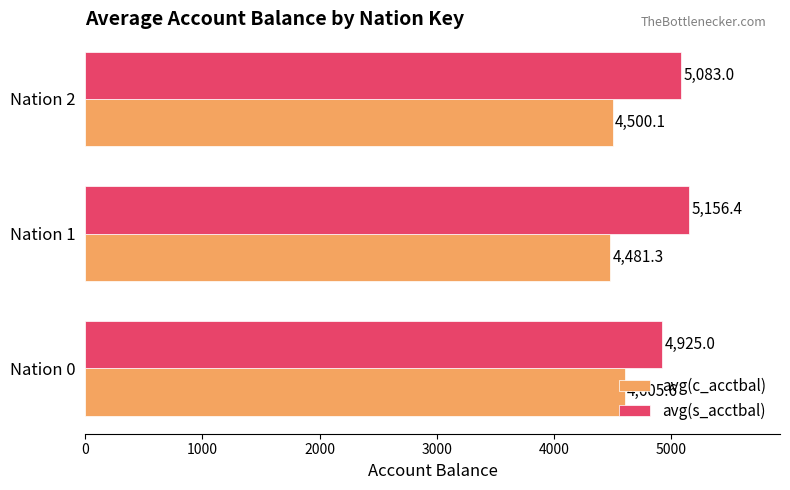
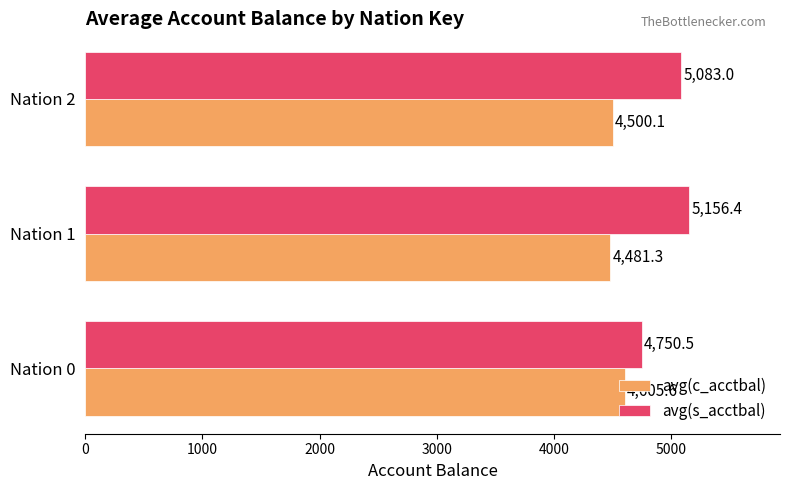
  {
    "avg(c_acctbal)": {
      "Nation 2": "4,500.1",
      "Nation 1": "4,481.3",
      "Nation 0": "4,605.6"
    },
    "avg(s_acctbal)": {
      "Nation 2": "5,083.0",
      "Nation 1": "5,156.4",
-     "Nation 0": "4,925.0"
+     "Nation 0": "4,750.5"
    }
  }
